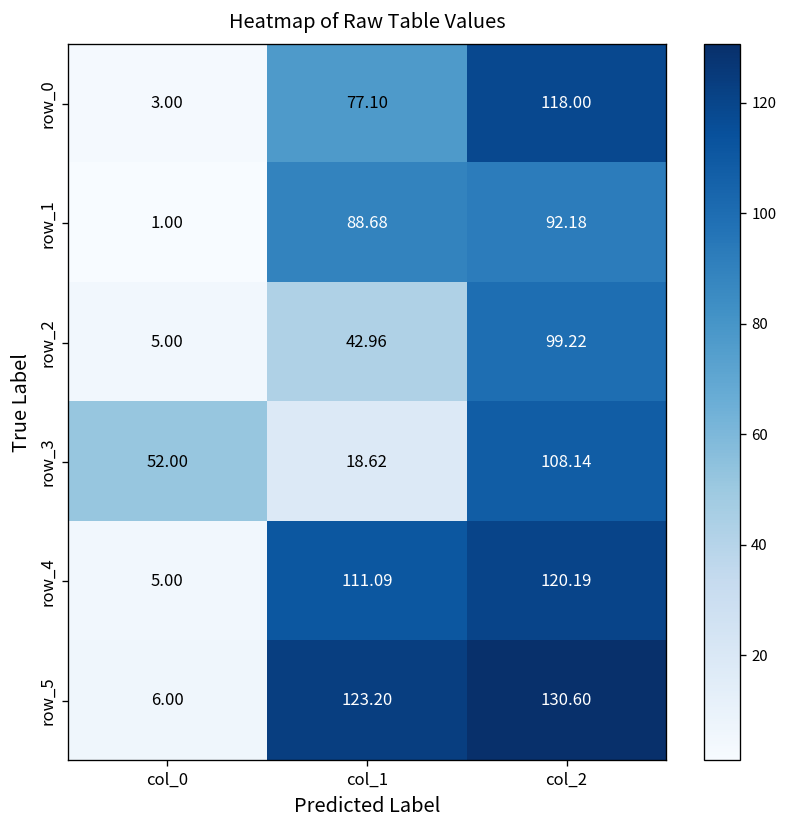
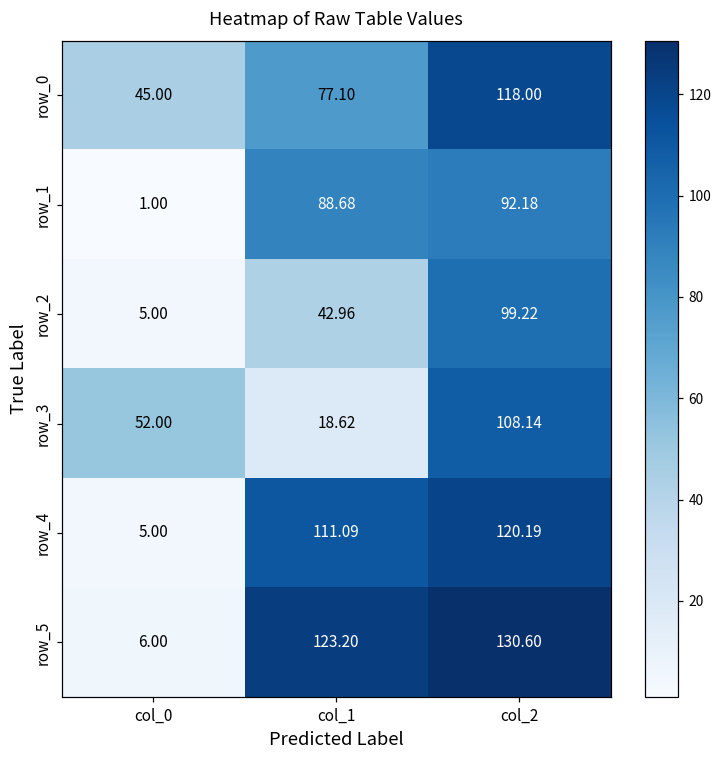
  {
    "row_0": {
-     "col_0": 3.00,
+     "col_0": 45.00,
      "col_1": 77.10,
      "col_2": 118.00
    },
    "row_1": {
      "col_0": 1.00,
      "col_1": 88.68,
      "col_2": 92.18
    },
    "row_2": {
      "col_0": 5.00,
      "col_1": 42.96,
      "col_2": 99.22
    },
    "row_3": {
      "col_0": 52.00,
      "col_1": 18.62,
      "col_2": 108.14
    },
    "row_4": {
      "col_0": 5.00,
      "col_1": 111.09,
      "col_2": 120.19
    },
    "row_5": {
      "col_0": 6.00,
      "col_1": 123.20,
      "col_2": 130.60
    }
  }
